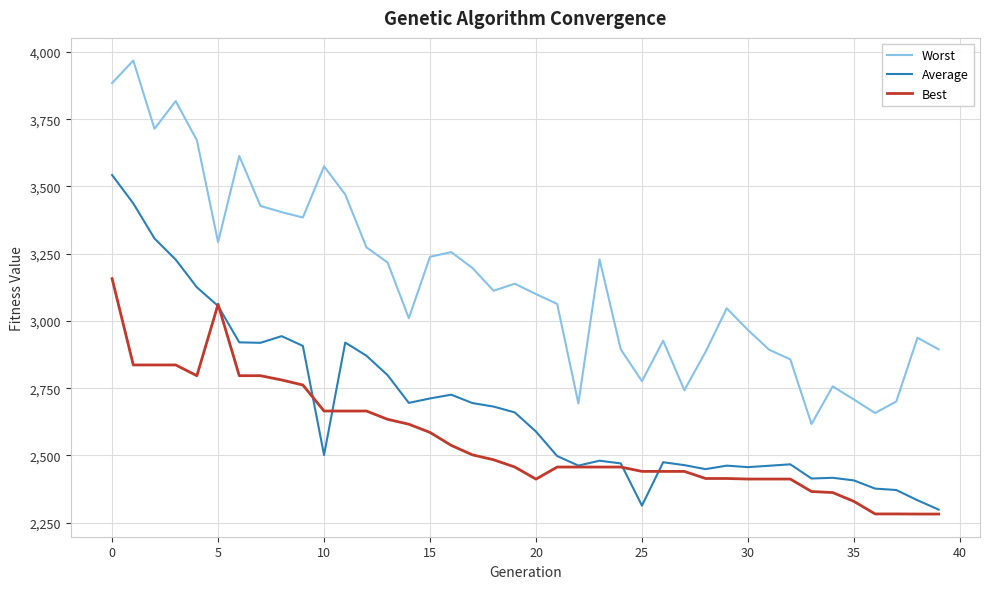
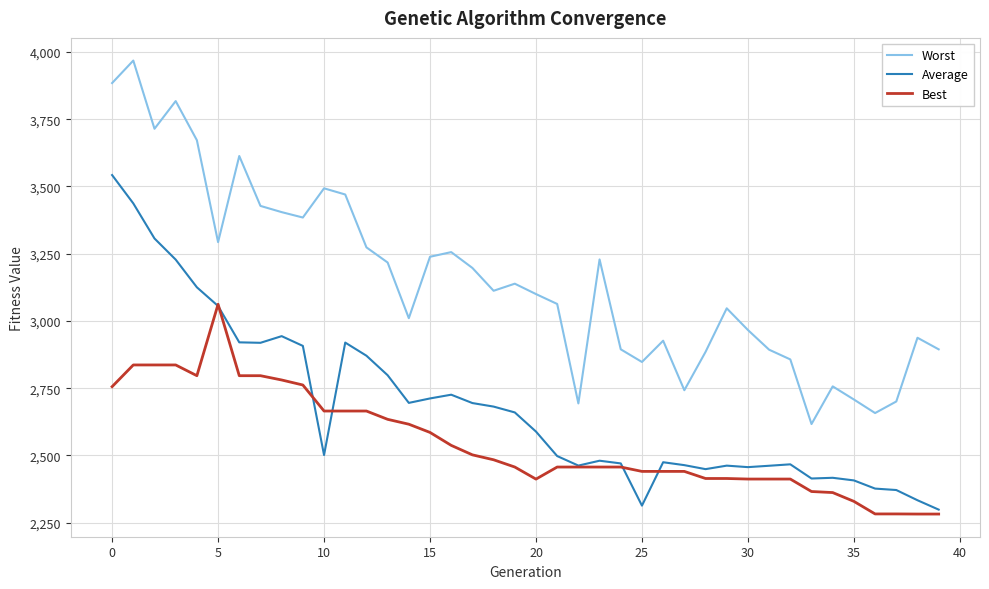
  {
    "Worst": {
      "0": "3,880",
      "5": "3,290",
-     "10": "3,570",
+     "10": "3,490",
      "15": "3,240",
      "20": "3,100",
-     "25": "2,780",
+     "25": "2,850",
      "30": "2,970",
      "35": "2,710"
    },
    "Average": {
      "0": "3,540",
      "10": "2,500",
      "15": "2,710",
      "20": "2,590",
      "25": "2,310",
      "30": "2,460",
      "35": "2,410"
    },
    "Best": {
-     "0": "3,160",
+     "0": "2,760",
      "10": "2,670",
      "15": "2,590",
      "20": "2,410",
      "25": "2,440",
      "30": "2,410",
      "35": "2,330"
    }
  }
